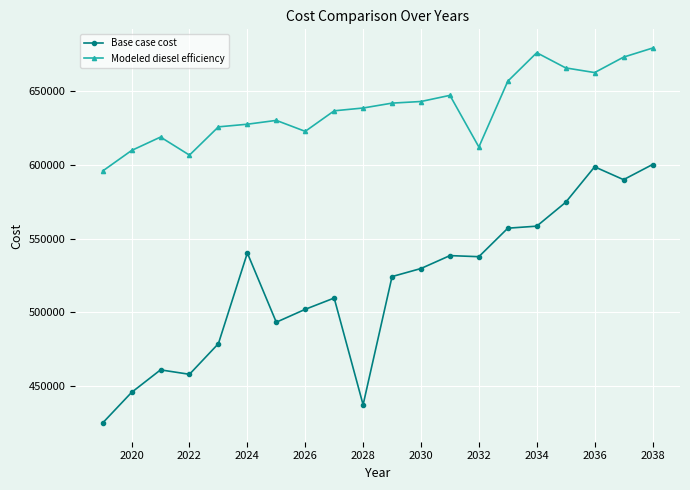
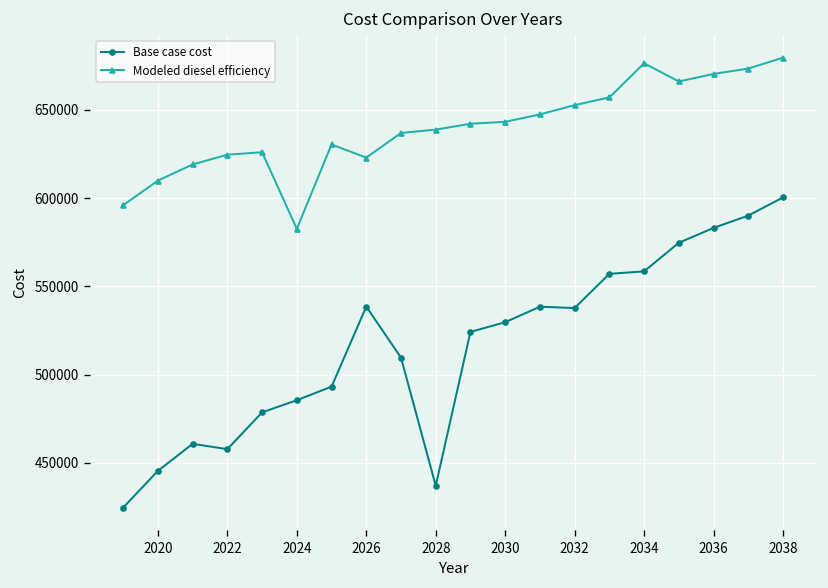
  {
    "Base case cost": {
      "2020": 445000,
      "2022": 458000,
-     "2024": 540000,
-     "2026": 502000,
+     "2024": 485000,
+     "2026": 538000,
      "2028": 437000,
      "2030": 530000,
      "2032": 538000,
      "2034": 558000,
-     "2036": 599000,
+     "2036": 583000,
      "2038": 600000
    },
    "Modeled diesel efficiency": {
      "2020": 610000,
-     "2022": 607000,
-     "2024": 628000,
+     "2022": 625000,
+     "2024": 583000,
      "2026": 623000,
      "2028": 639000,
      "2030": 643000,
-     "2032": 612000,
+     "2032": 653000,
      "2034": 676000,
-     "2036": 663000,
+     "2036": 670000,
      "2038": 680000
    }
  }
